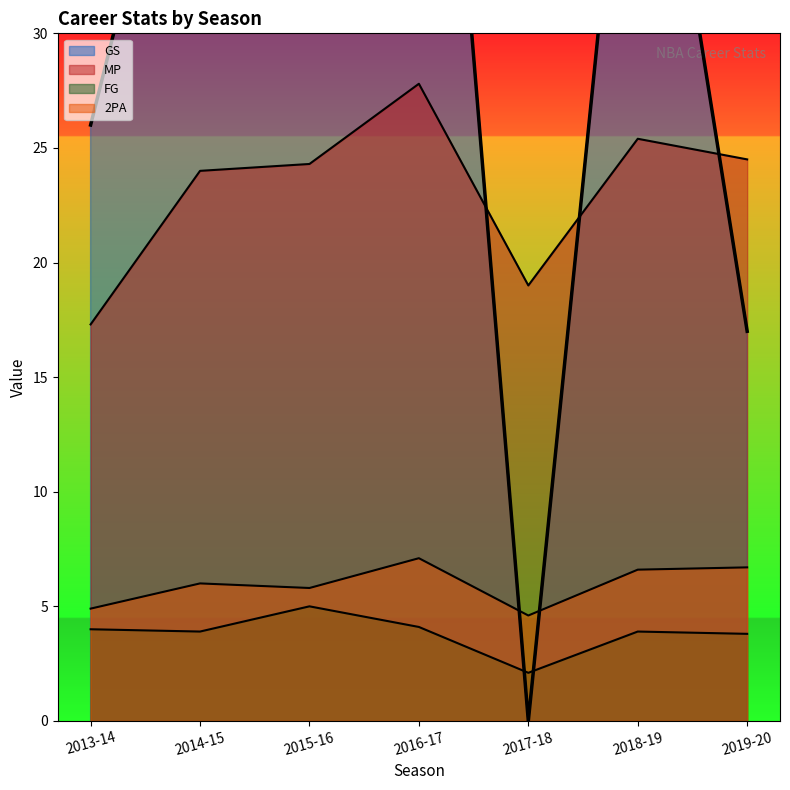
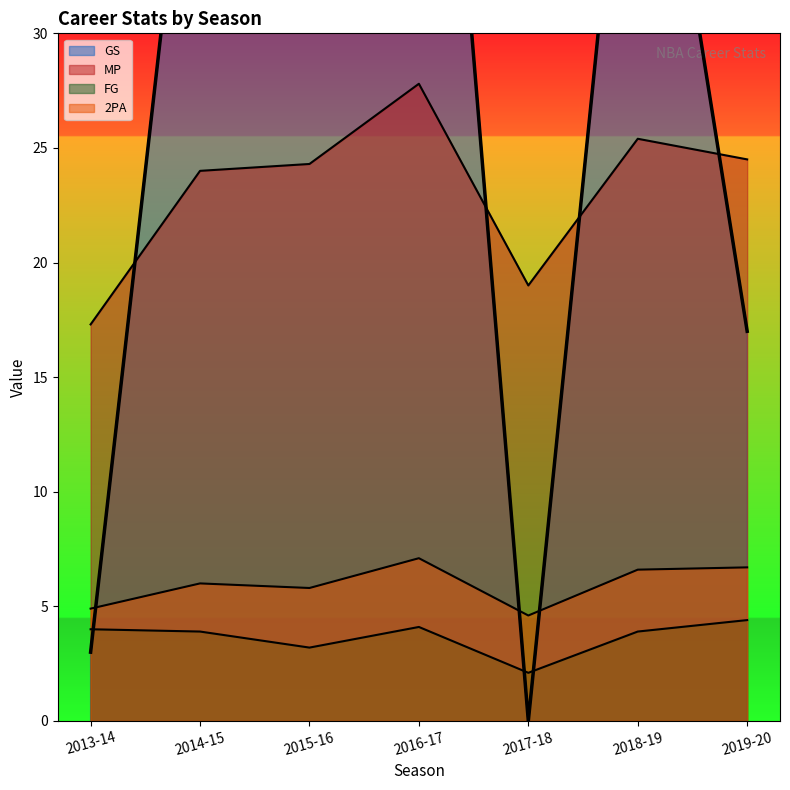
  {
    "GS": {
-     "2013-14": 26,
+     "2013-14": 3,
      "2017-18": 0,
      "2019-20": 17
    },
    "FG": {
      "2013-14": 4.0,
      "2014-15": 3.9,
-     "2015-16": 5.0,
+     "2015-16": 3.2,
      "2016-17": 4.1,
      "2017-18": 2.1,
      "2018-19": 3.9,
-     "2019-20": 3.8
+     "2019-20": 4.4
    }
  }
